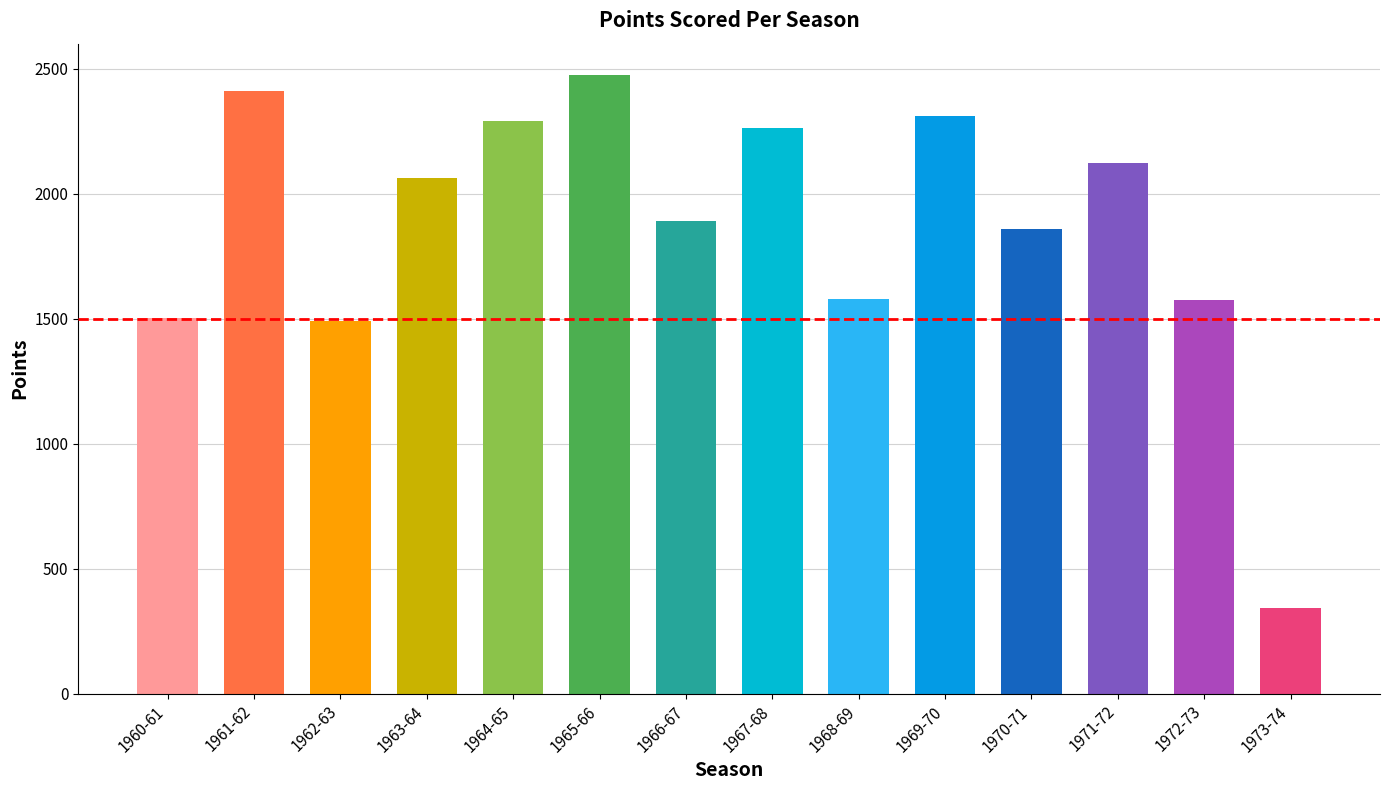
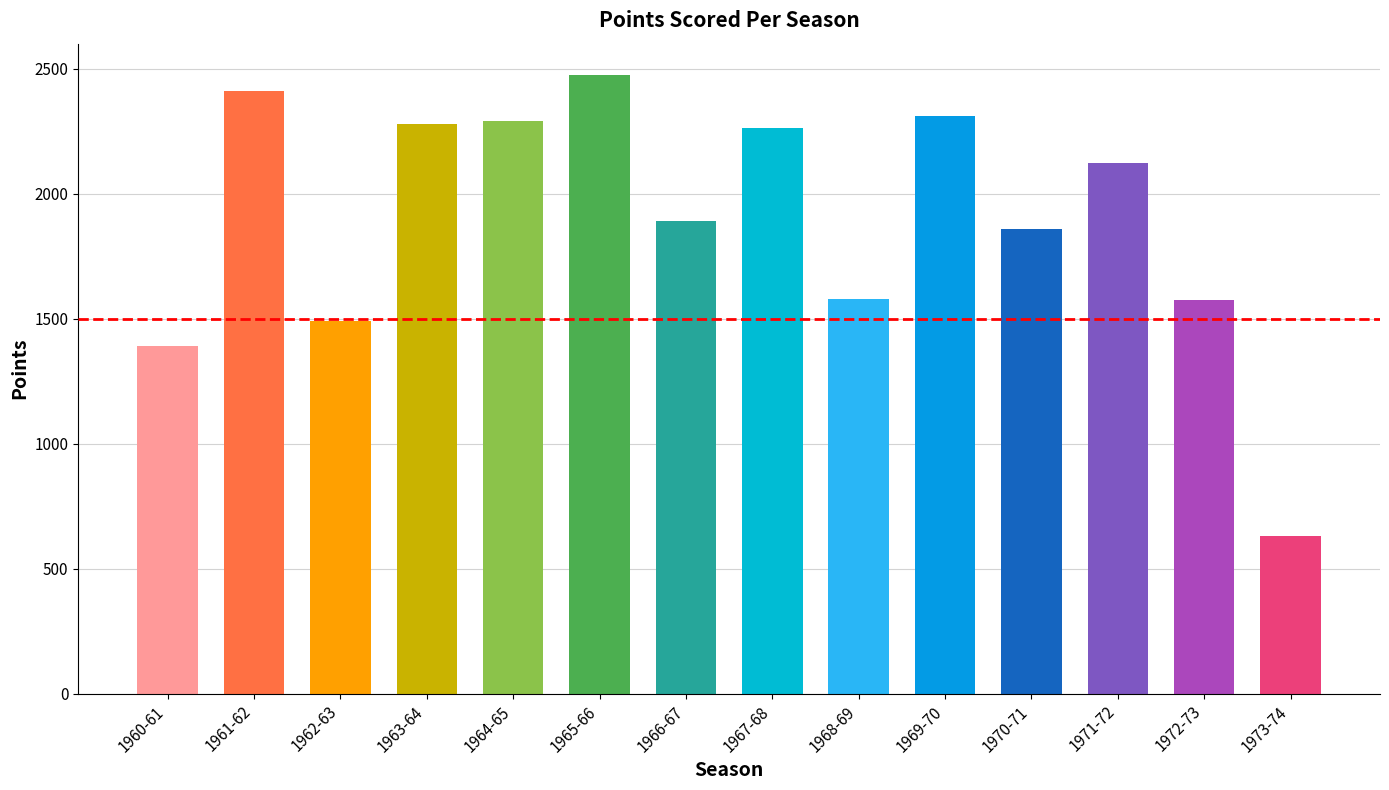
  {
-   "1960-61": 1500,
+   "1960-61": 1390,
    "1961-62": 2410,
    "1962-63": 1490,
-   "1963-64": 2060,
+   "1963-64": 2280,
    "1964-65": 2290,
    "1965-66": 2480,
    "1966-67": 1890,
    "1967-68": 2260,
    "1968-69": 1580,
    "1969-70": 2310,
    "1970-71": 1860,
    "1971-72": 2120,
    "1972-73": 1580,
-   "1973-74": 340
+   "1973-74": 630
  }
